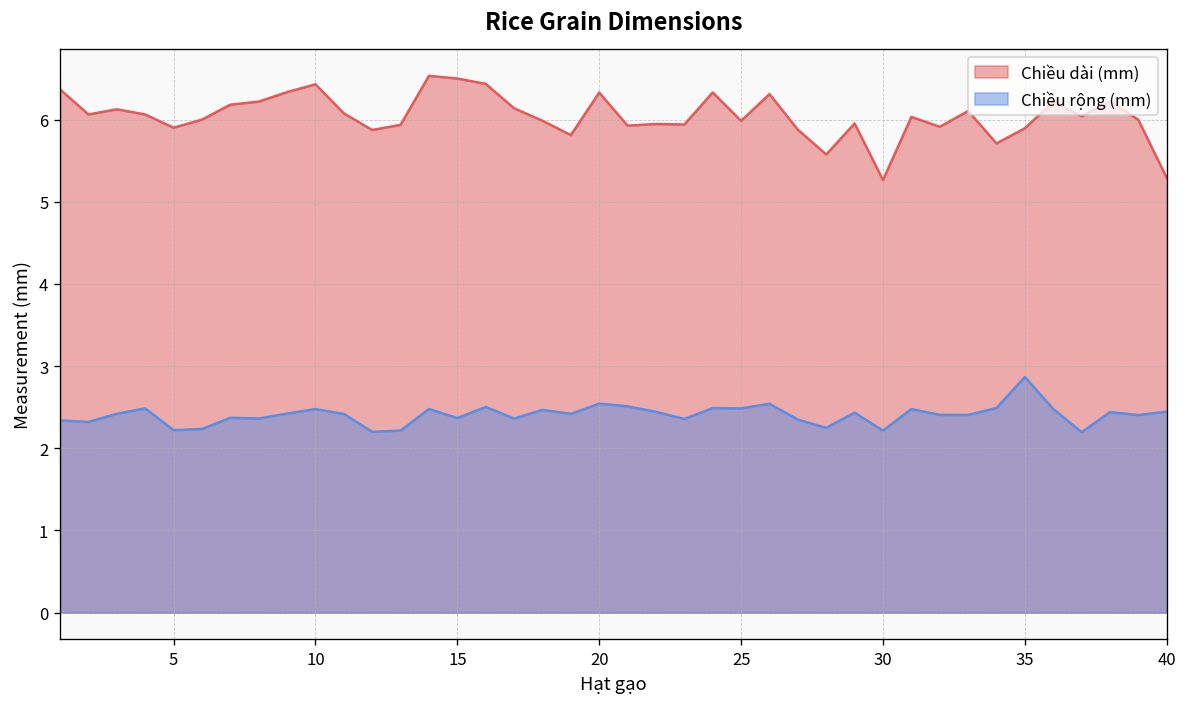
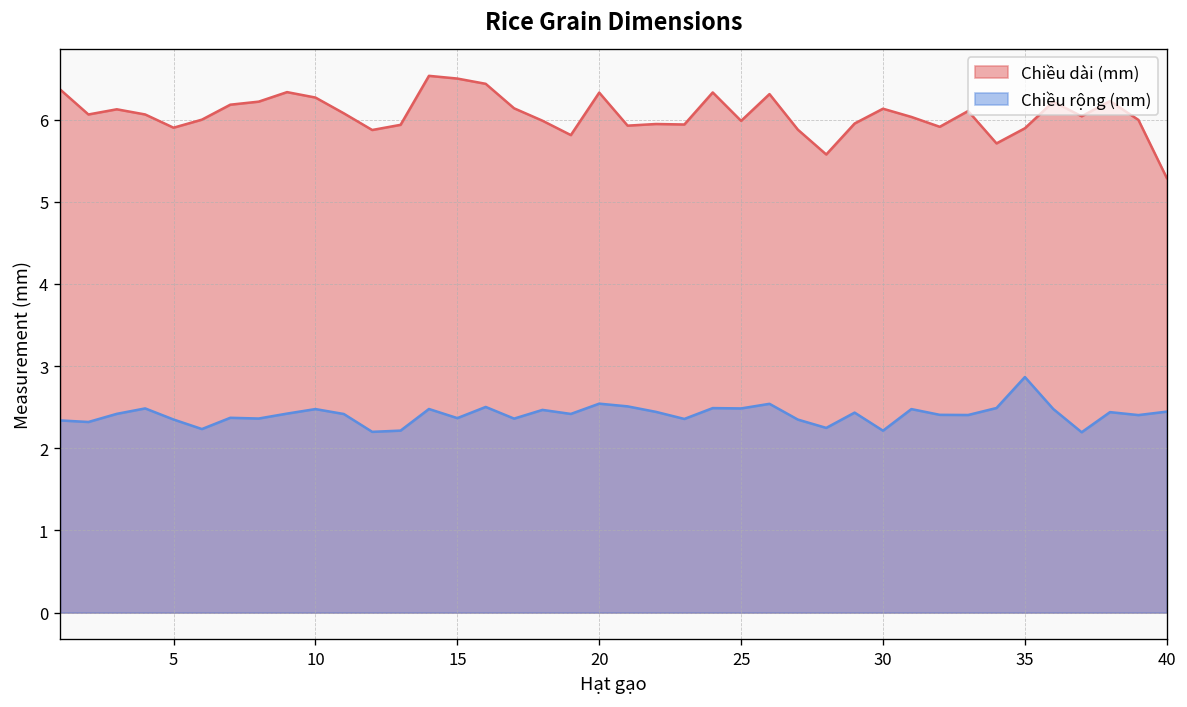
  {
    "Chiều dài (mm)": {
      "5": 5.9,
-     "10": 6.4,
+     "10": 6.3,
      "15": 6.5,
      "20": 6.3,
      "25": 6.0,
-     "30": 5.3,
+     "30": 6.1,
      "35": 5.9,
      "40": 5.3
    },
    "Chiều rộng (mm)": {
-     "5": 2.2,
+     "5": 2.4,
      "10": 2.5,
      "15": 2.4,
      "20": 2.5,
      "25": 2.5,
      "30": 2.2,
      "35": 2.9,
      "40": 2.4
    }
  }
